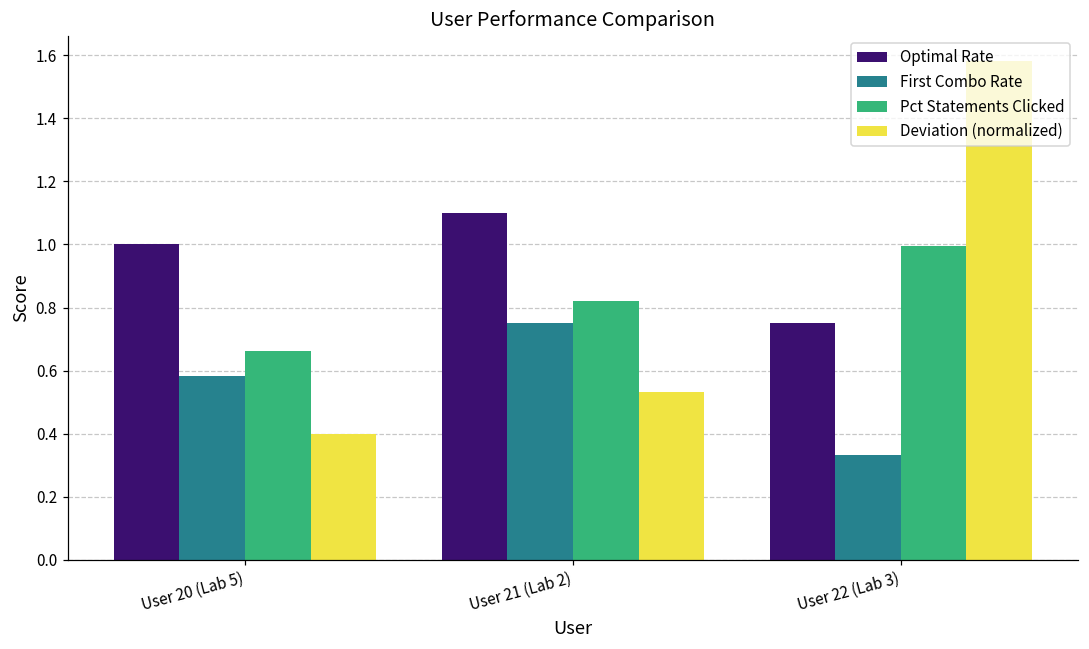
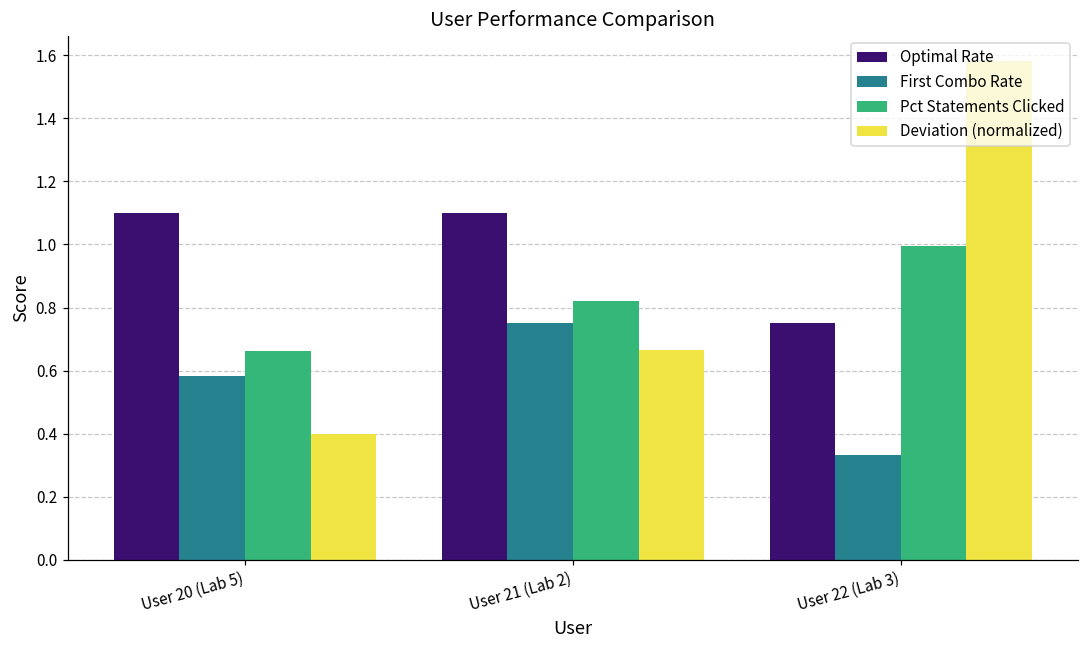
  {
    "Optimal Rate": {
-     "User 20 (Lab 5)": 1.0,
+     "User 20 (Lab 5)": 1.1,
      "User 21 (Lab 2)": 1.1,
      "User 22 (Lab 3)": 0.75
    },
    "Deviation (normalized)": {
      "User 20 (Lab 5)": 0.40,
-     "User 21 (Lab 2)": 0.53
+     "User 21 (Lab 2)": 0.67
    }
  }
